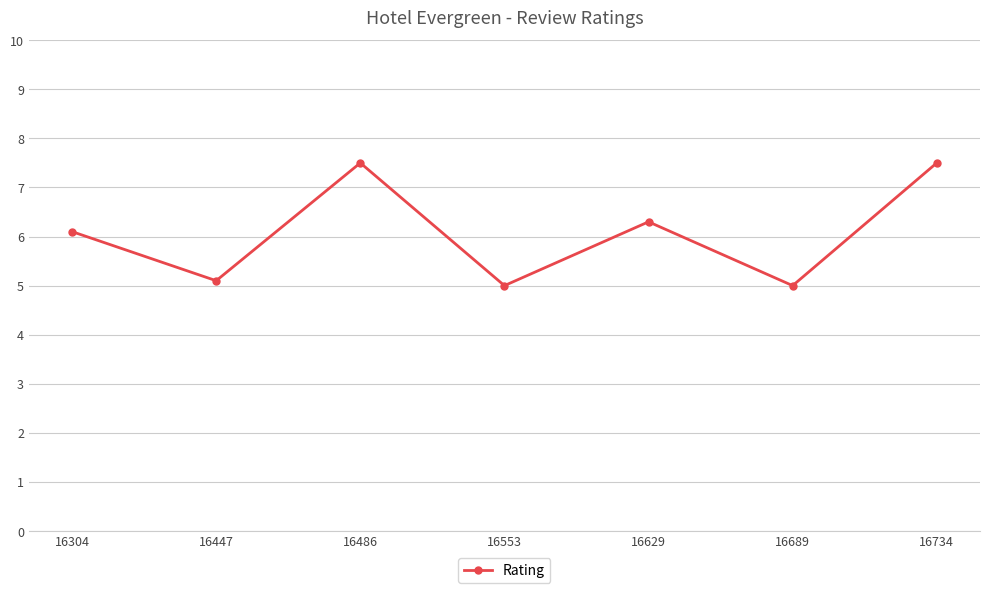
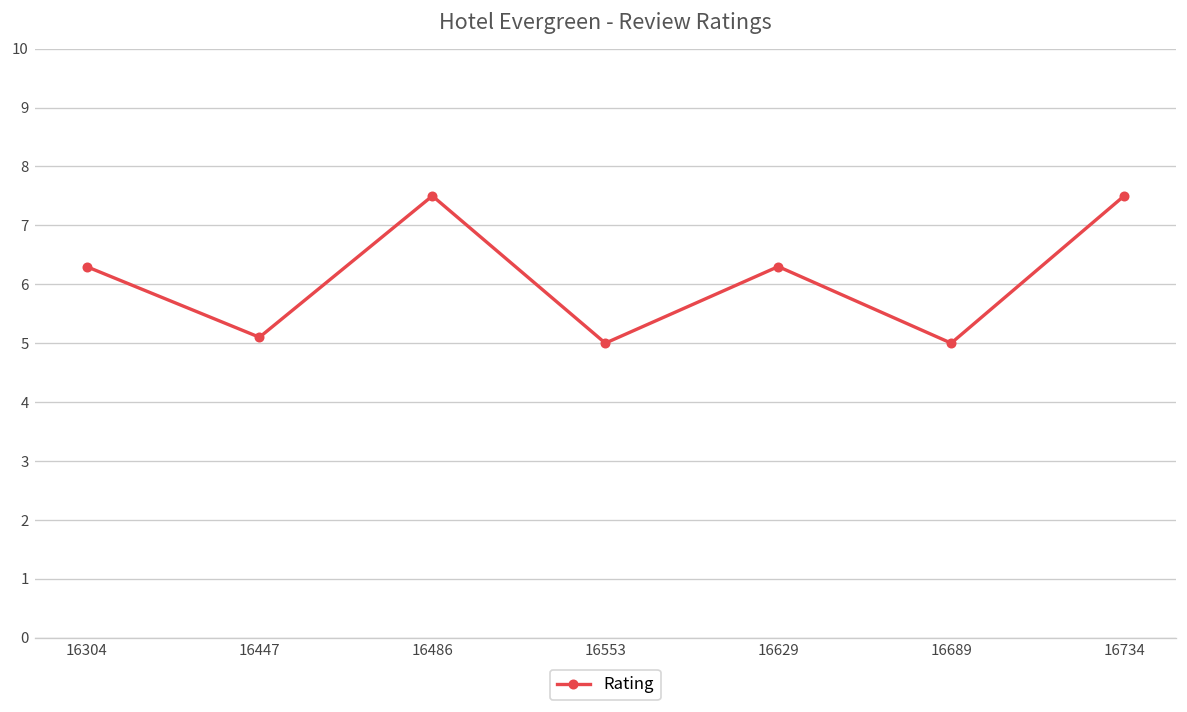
  {
-   "16304": 6.1,
+   "16304": 6.3,
    "16447": 5.1,
    "16486": 7.5,
    "16553": 5.0,
    "16629": 6.3,
    "16689": 5.0,
    "16734": 7.5
  }
